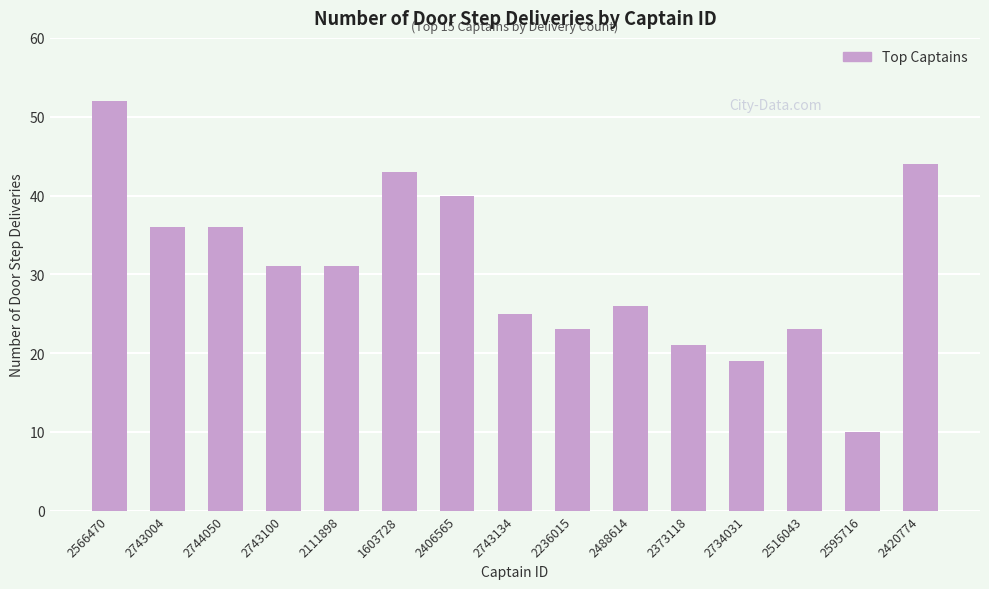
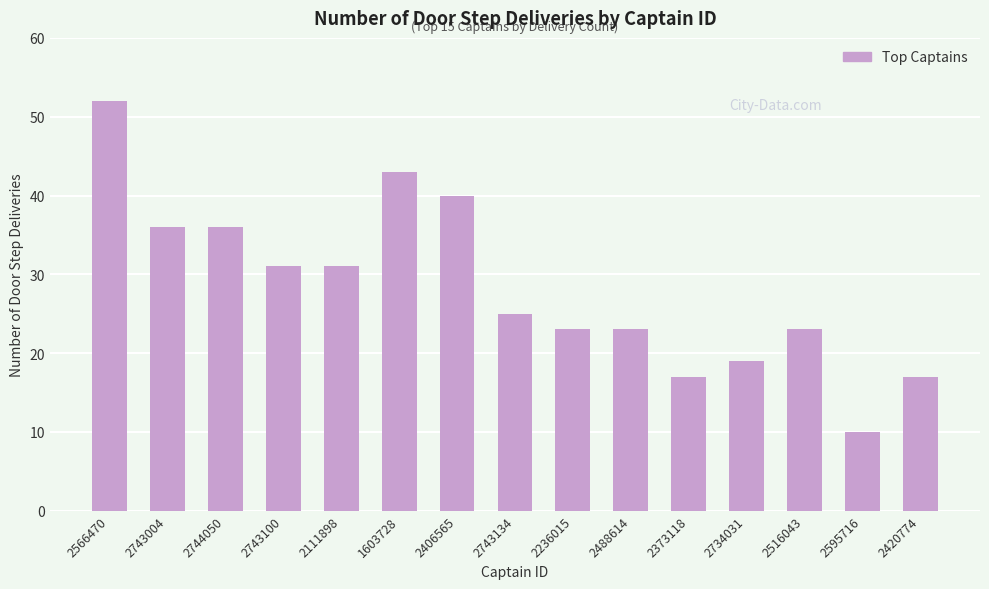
  {
    "2566470": 52,
    "2743004": 36,
    "2744050": 36,
    "2743100": 31,
    "2111898": 31,
    "1603728": 43,
    "2406565": 40,
    "2743134": 25,
    "2236015": 23,
-   "2488614": 26,
-   "2373118": 21,
+   "2488614": 23,
+   "2373118": 17,
    "2734031": 19,
    "2516043": 23,
    "2595716": 10,
-   "2420774": 44
+   "2420774": 17
  }
